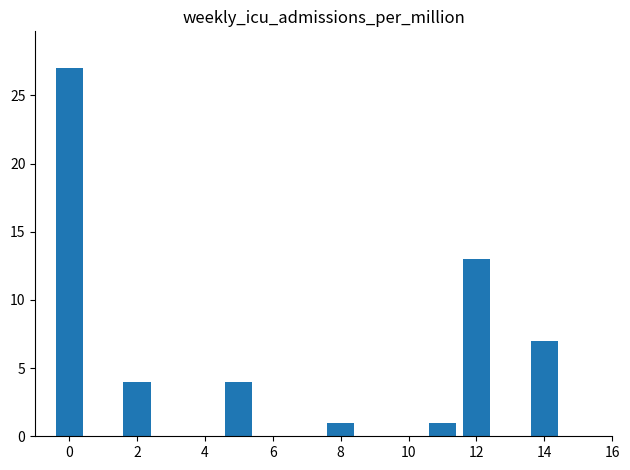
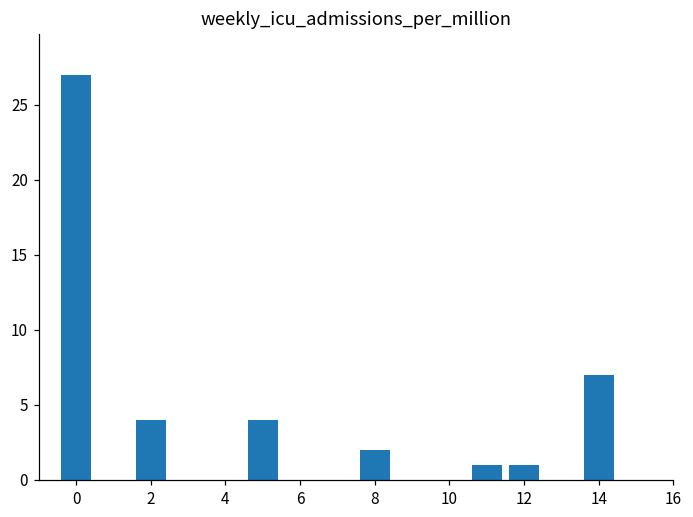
  {
    "0": 27,
    "2": 4,
-   "8": 1,
-   "12": 13,
+   "8": 2,
+   "12": 1,
    "14": 7
  }
